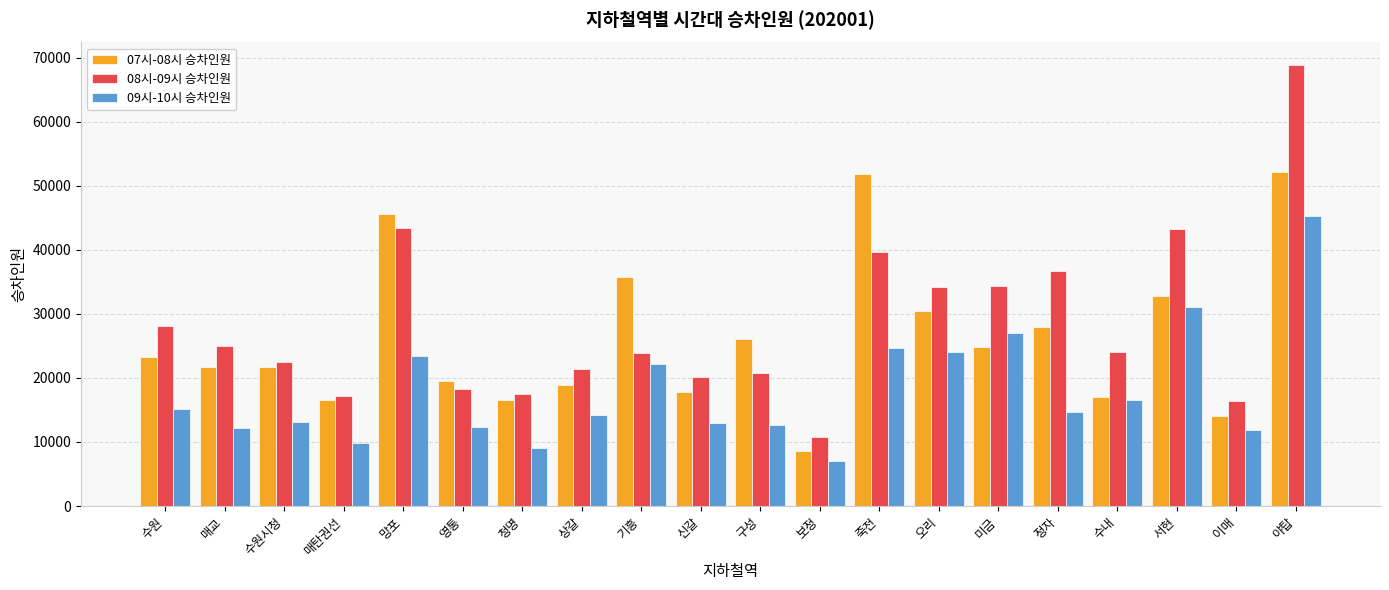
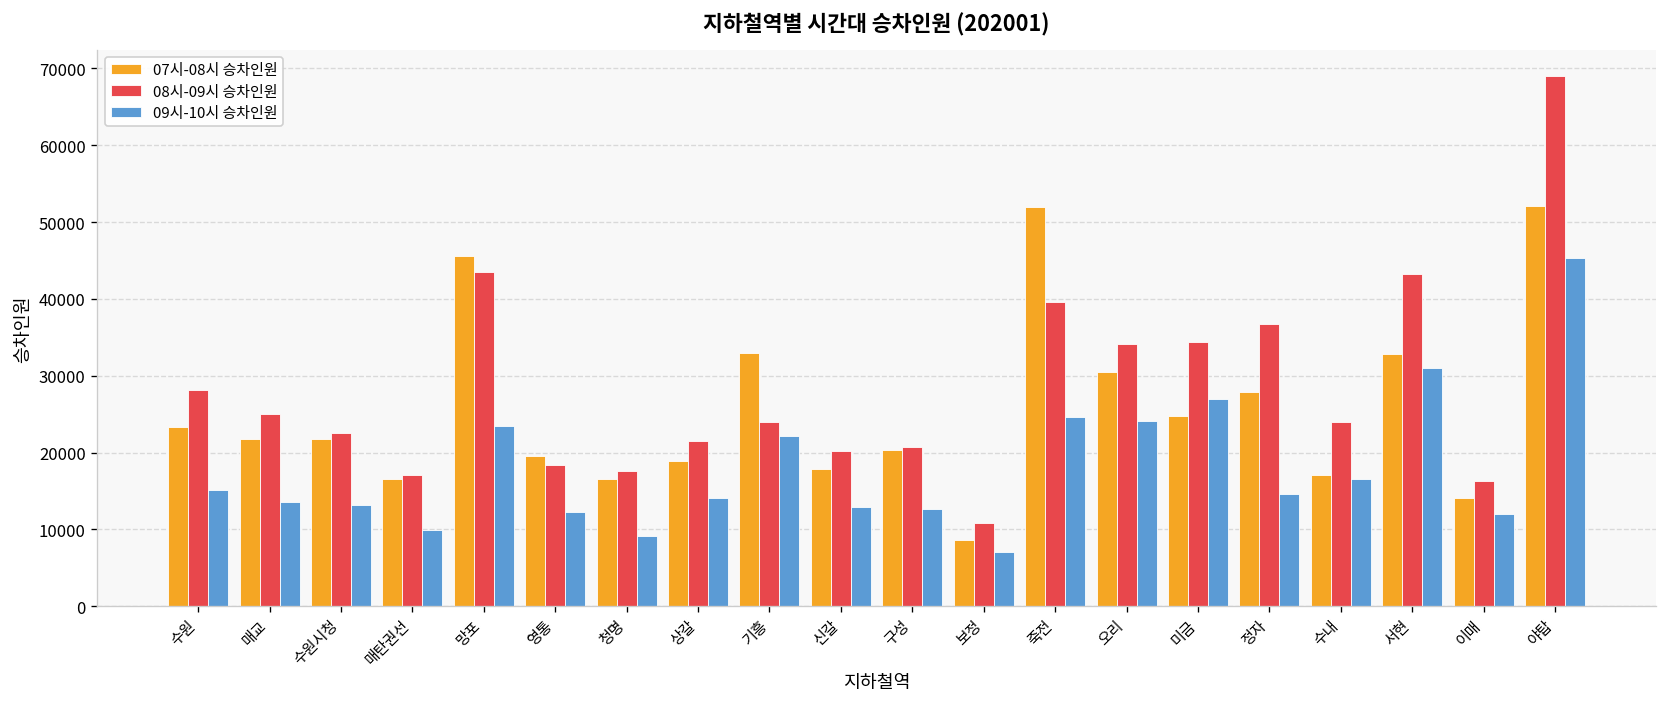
  {
    "07시-08시 승차인원": {
      "수원": 23000,
      "매교": 22000,
      "수원시청": 22000,
      "매탄권선": 17000,
      "망포": 46000,
      "영통": 20000,
      "청명": 17000,
      "상갈": 19000,
-     "기흥": 36000,
+     "기흥": 33000,
      "신갈": 18000,
-     "구성": 26000,
+     "구성": 20000,
      "보정": 9000,
      "죽전": 52000,
      "오리": 31000,
      "미금": 25000,
      "정자": 28000,
      "수내": 17000,
      "서현": 33000,
      "이매": 14000,
      "야탑": 52000
    },
    "08시-09시 승차인원": {
      "수원": 28000,
      "매교": 25000,
      "수원시청": 23000,
      "매탄권선": 17000,
      "망포": 43000,
      "영통": 18000,
      "청명": 18000,
      "상갈": 21000,
      "기흥": 24000,
      "신갈": 20000,
      "구성": 21000,
      "보정": 11000,
      "죽전": 40000,
      "오리": 34000,
      "미금": 34000,
      "정자": 37000,
      "수내": 24000,
      "서현": 43000,
      "이매": 16000,
      "야탑": 69000
    },
    "09시-10시 승차인원": {
      "수원": 15000,
-     "매교": 12000,
+     "매교": 14000,
      "수원시청": 13000,
      "매탄권선": 10000,
      "망포": 23000,
      "영통": 12000,
      "청명": 9000,
      "상갈": 14000,
      "기흥": 22000,
      "신갈": 13000,
      "구성": 13000,
      "보정": 7000,
      "죽전": 25000,
      "오리": 24000,
      "미금": 27000,
      "정자": 15000,
      "수내": 17000,
      "서현": 31000,
      "이매": 12000,
      "야탑": 45000
    }
  }
